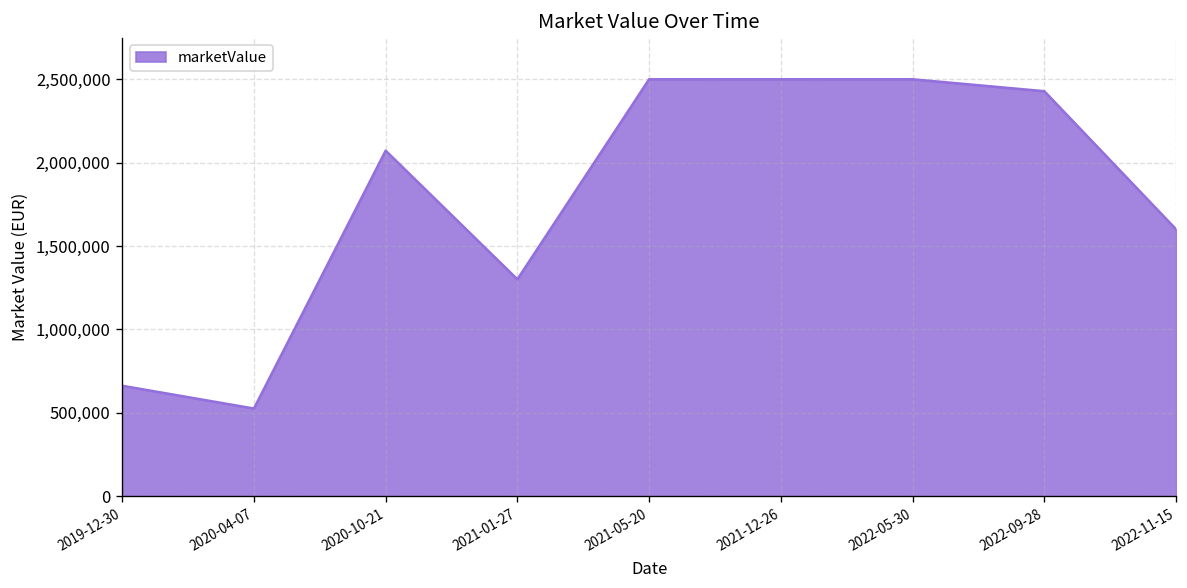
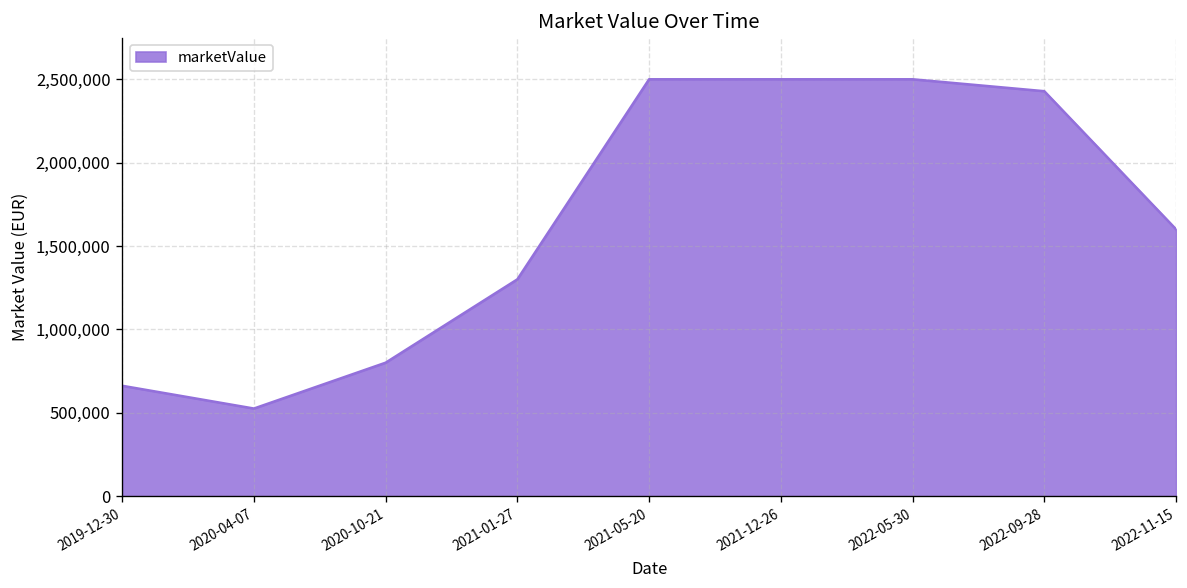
  {
    "2019-12-30": "660,000",
    "2020-04-07": "530,000",
-   "2020-10-21": "2,070,000",
+   "2020-10-21": "800,000",
    "2021-01-27": "1,300,000",
    "2021-05-20": "2,500,000",
    "2021-12-26": "2,500,000",
    "2022-05-30": "2,500,000",
    "2022-09-28": "2,430,000",
    "2022-11-15": "1,600,000"
  }
